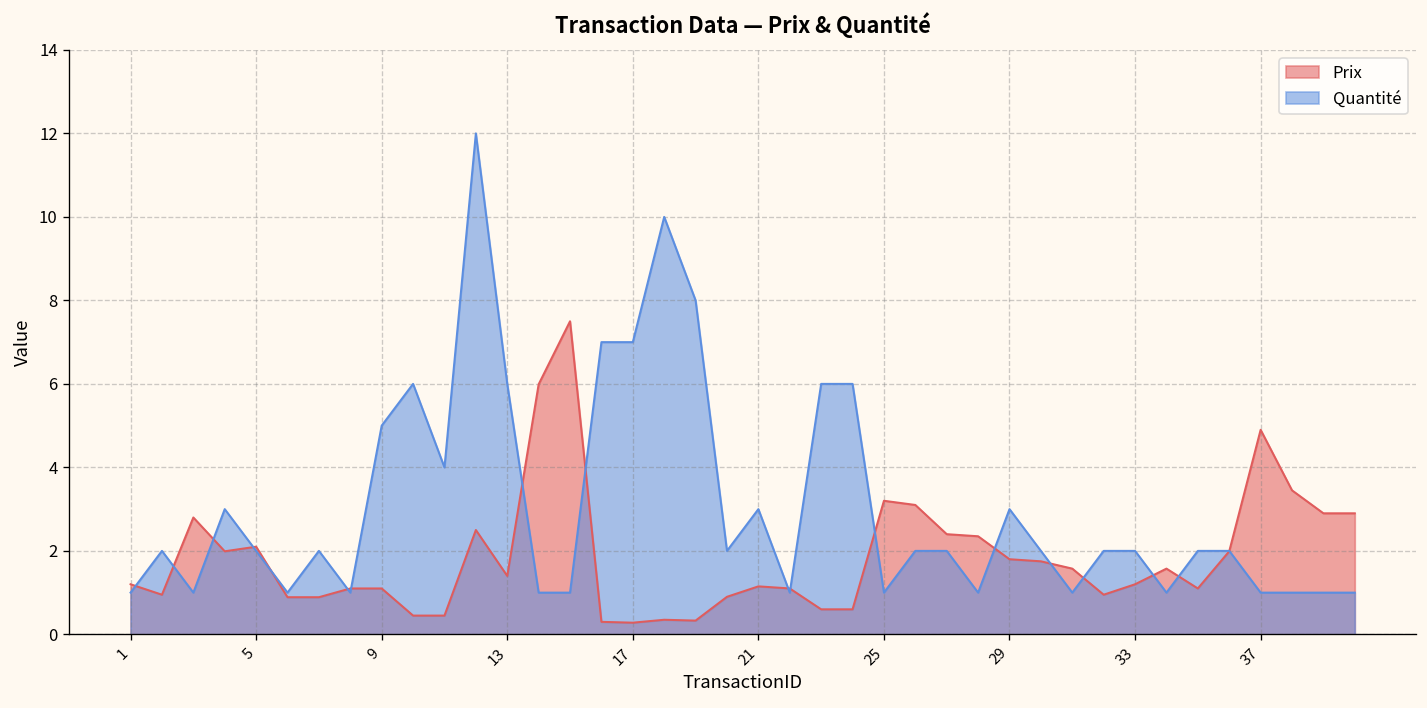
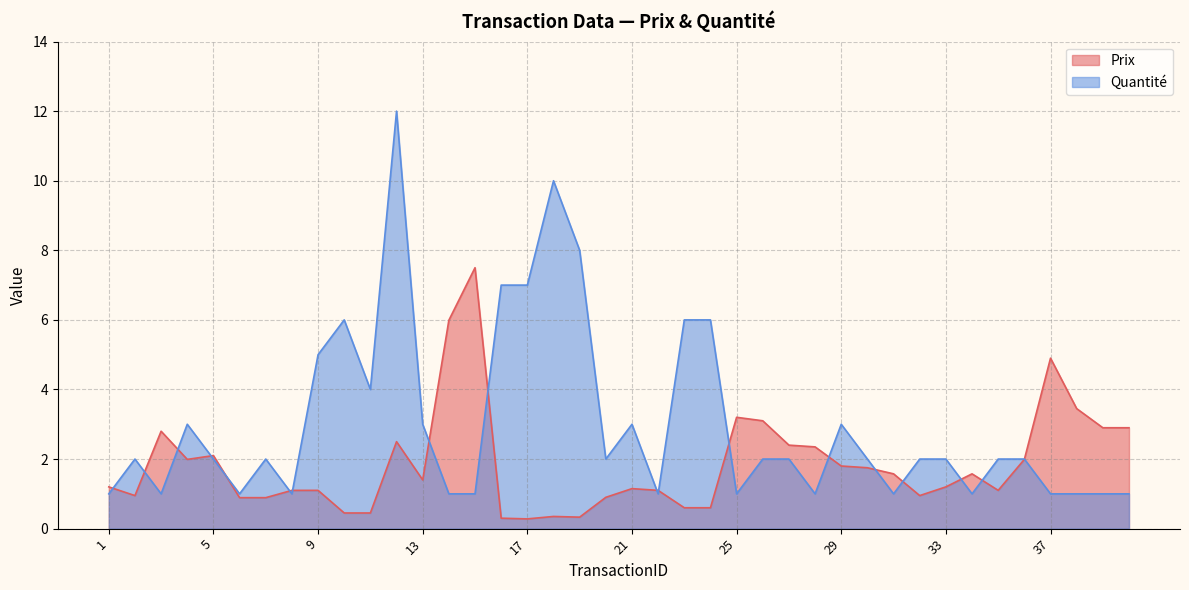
  {
    "Prix": {
      "1": 1.2,
      "5": 2.1,
      "9": 1.1,
      "13": 1.4,
      "17": 0.3,
      "21": 1.2,
      "25": 3.2,
      "29": 1.8,
      "33": 1.2,
      "37": 4.9
    },
    "Quantité": {
      "1": 1,
      "5": 2,
      "9": 5,
-     "13": 6,
+     "13": 3,
      "17": 7,
      "21": 3,
      "25": 1,
      "29": 3,
      "33": 2,
      "37": 1
    }
  }
